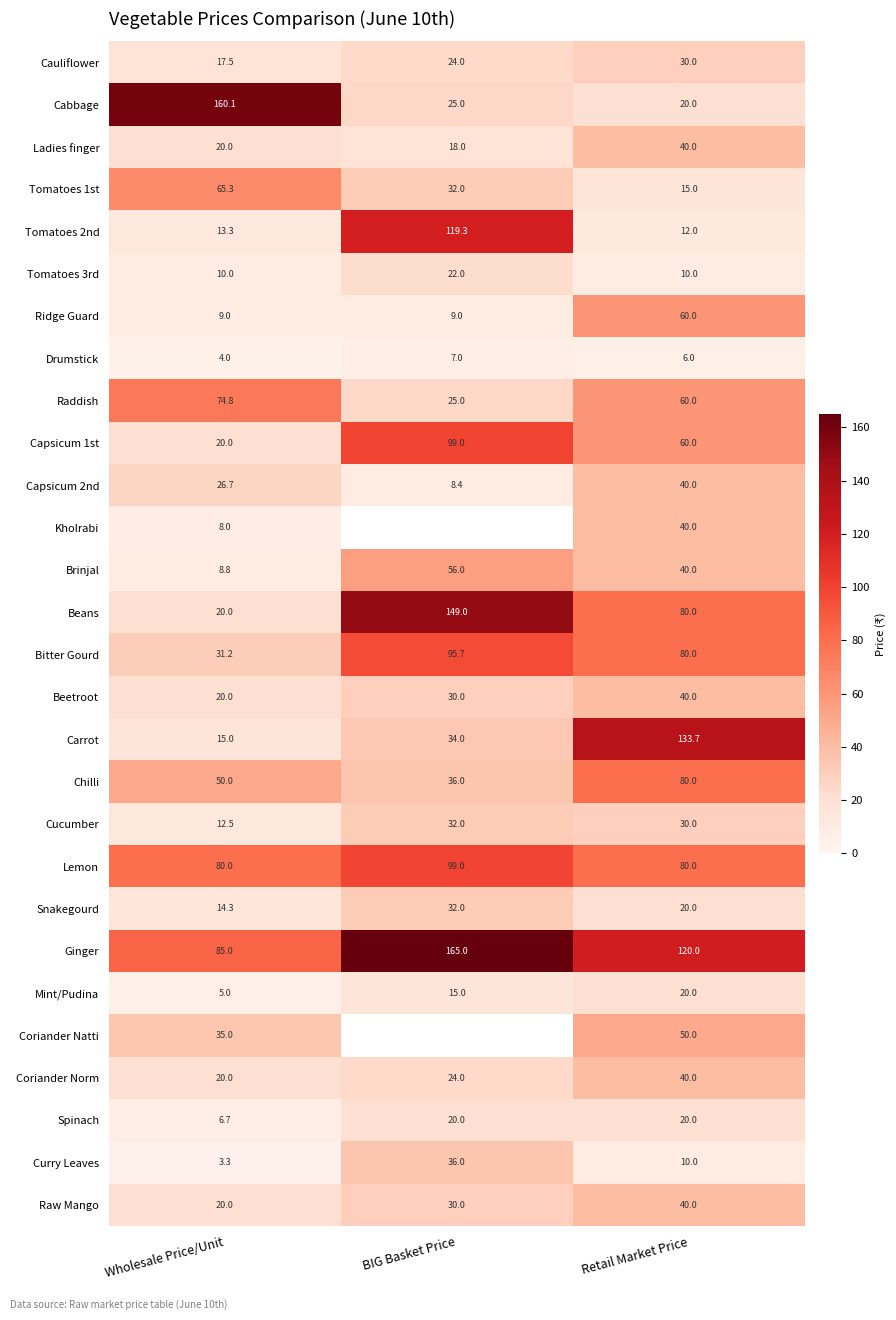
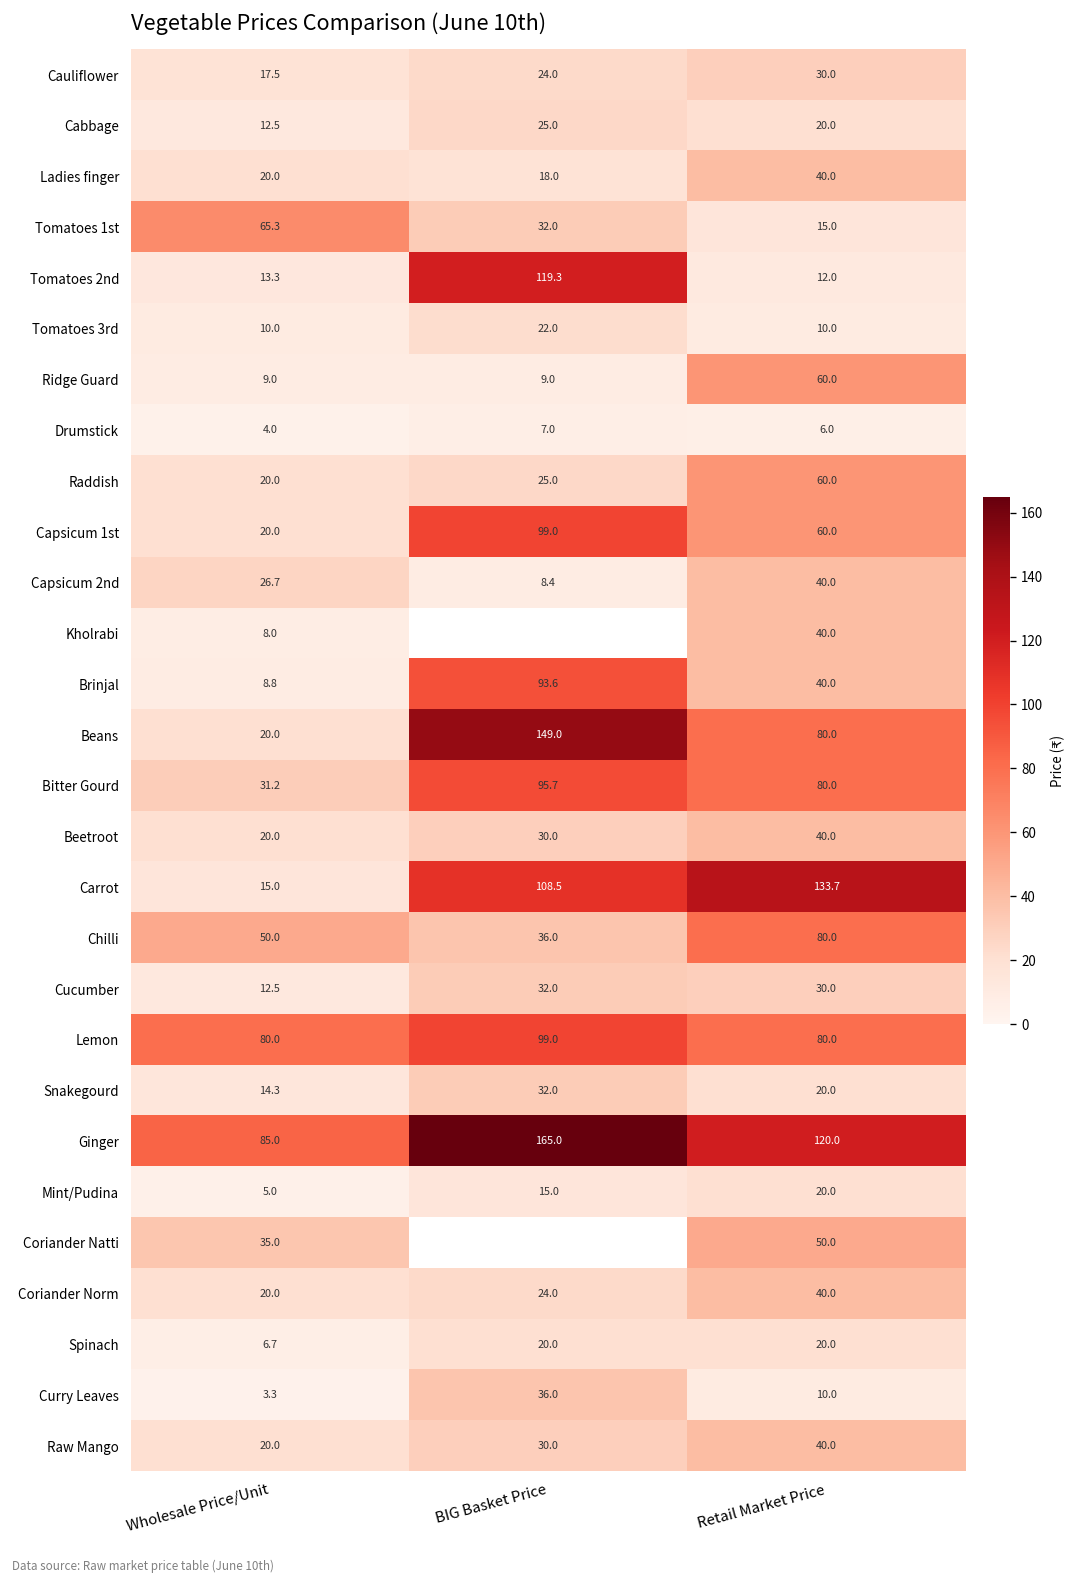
  {
    "Cauliflower": {
      "Wholesale Price/Unit": 17.5,
      "BIG Basket Price": 24.0,
      "Retail Market Price": 30.0
    },
    "Cabbage": {
-     "Wholesale Price/Unit": 160.1,
+     "Wholesale Price/Unit": 12.5,
      "BIG Basket Price": 25.0,
      "Retail Market Price": 20.0
    },
    "Ladies finger": {
      "Wholesale Price/Unit": 20.0,
      "BIG Basket Price": 18.0,
      "Retail Market Price": 40.0
    },
    "Tomatoes 1st": {
      "Wholesale Price/Unit": 65.3,
      "BIG Basket Price": 32.0,
      "Retail Market Price": 15.0
    },
    "Tomatoes 2nd": {
      "Wholesale Price/Unit": 13.3,
      "BIG Basket Price": 119.3,
      "Retail Market Price": 12.0
    },
    "Tomatoes 3rd": {
      "Wholesale Price/Unit": 10.0,
      "BIG Basket Price": 22.0,
      "Retail Market Price": 10.0
    },
    "Ridge Guard": {
      "Wholesale Price/Unit": 9.0,
      "BIG Basket Price": 9.0,
      "Retail Market Price": 60.0
    },
    "Drumstick": {
      "Wholesale Price/Unit": 4.0,
      "BIG Basket Price": 7.0,
      "Retail Market Price": 6.0
    },
    "Raddish": {
-     "Wholesale Price/Unit": 74.8,
+     "Wholesale Price/Unit": 20.0,
      "BIG Basket Price": 25.0,
      "Retail Market Price": 60.0
    },
    "Capsicum 1st": {
      "Wholesale Price/Unit": 20.0,
      "BIG Basket Price": 99.0,
      "Retail Market Price": 60.0
    },
    "Capsicum 2nd": {
      "Wholesale Price/Unit": 26.7,
      "BIG Basket Price": 8.4,
      "Retail Market Price": 40.0
    },
    "Kholrabi": {
      "Wholesale Price/Unit": 8.0,
      "Retail Market Price": 40.0
    },
    "Brinjal": {
      "Wholesale Price/Unit": 8.8,
-     "BIG Basket Price": 56.0,
+     "BIG Basket Price": 93.6,
      "Retail Market Price": 40.0
    },
    "Beans": {
      "Wholesale Price/Unit": 20.0,
      "BIG Basket Price": 149.0,
      "Retail Market Price": 80.0
    },
    "Bitter Gourd": {
      "Wholesale Price/Unit": 31.2,
      "BIG Basket Price": 95.7,
      "Retail Market Price": 80.0
    },
    "Beetroot": {
      "Wholesale Price/Unit": 20.0,
      "BIG Basket Price": 30.0,
      "Retail Market Price": 40.0
    },
    "Carrot": {
      "Wholesale Price/Unit": 15.0,
-     "BIG Basket Price": 34.0,
+     "BIG Basket Price": 108.5,
      "Retail Market Price": 133.7
    },
    "Chilli": {
      "Wholesale Price/Unit": 50.0,
      "BIG Basket Price": 36.0,
      "Retail Market Price": 80.0
    },
    "Cucumber": {
      "Wholesale Price/Unit": 12.5,
      "BIG Basket Price": 32.0,
      "Retail Market Price": 30.0
    },
    "Lemon": {
      "Wholesale Price/Unit": 80.0,
      "BIG Basket Price": 99.0,
      "Retail Market Price": 80.0
    },
    "Snakegourd": {
      "Wholesale Price/Unit": 14.3,
      "BIG Basket Price": 32.0,
      "Retail Market Price": 20.0
    },
    "Ginger": {
      "Wholesale Price/Unit": 85.0,
      "BIG Basket Price": 165.0,
      "Retail Market Price": 120.0
    },
    "Mint/Pudina": {
      "Wholesale Price/Unit": 5.0,
      "BIG Basket Price": 15.0,
      "Retail Market Price": 20.0
    },
    "Coriander Natti": {
      "Wholesale Price/Unit": 35.0,
      "Retail Market Price": 50.0
    },
    "Coriander Norm": {
      "Wholesale Price/Unit": 20.0,
      "BIG Basket Price": 24.0,
      "Retail Market Price": 40.0
    },
    "Spinach": {
      "Wholesale Price/Unit": 6.7,
      "BIG Basket Price": 20.0,
      "Retail Market Price": 20.0
    },
    "Curry Leaves": {
      "Wholesale Price/Unit": 3.3,
      "BIG Basket Price": 36.0,
      "Retail Market Price": 10.0
    },
    "Raw Mango": {
      "Wholesale Price/Unit": 20.0,
      "BIG Basket Price": 30.0,
      "Retail Market Price": 40.0
    }
  }
